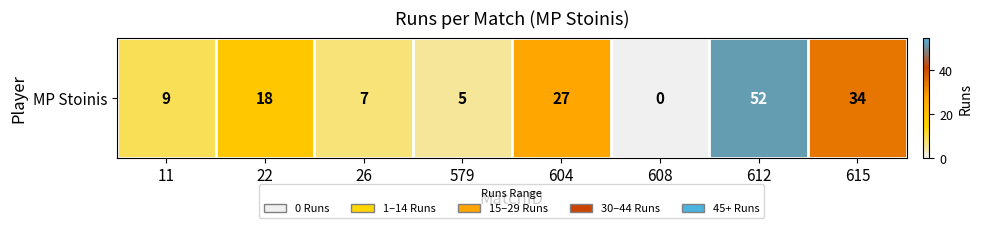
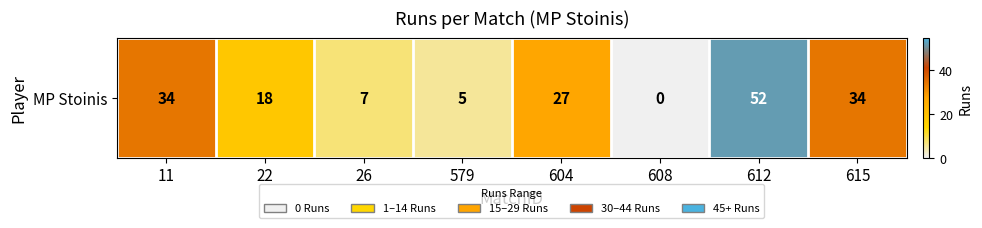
  {
    "MP Stoinis": {
-     "11": 9,
+     "11": 34,
      "22": 18,
      "26": 7,
      "579": 5,
      "604": 27,
      "608": 0,
      "612": 52,
      "615": 34
    }
  }
